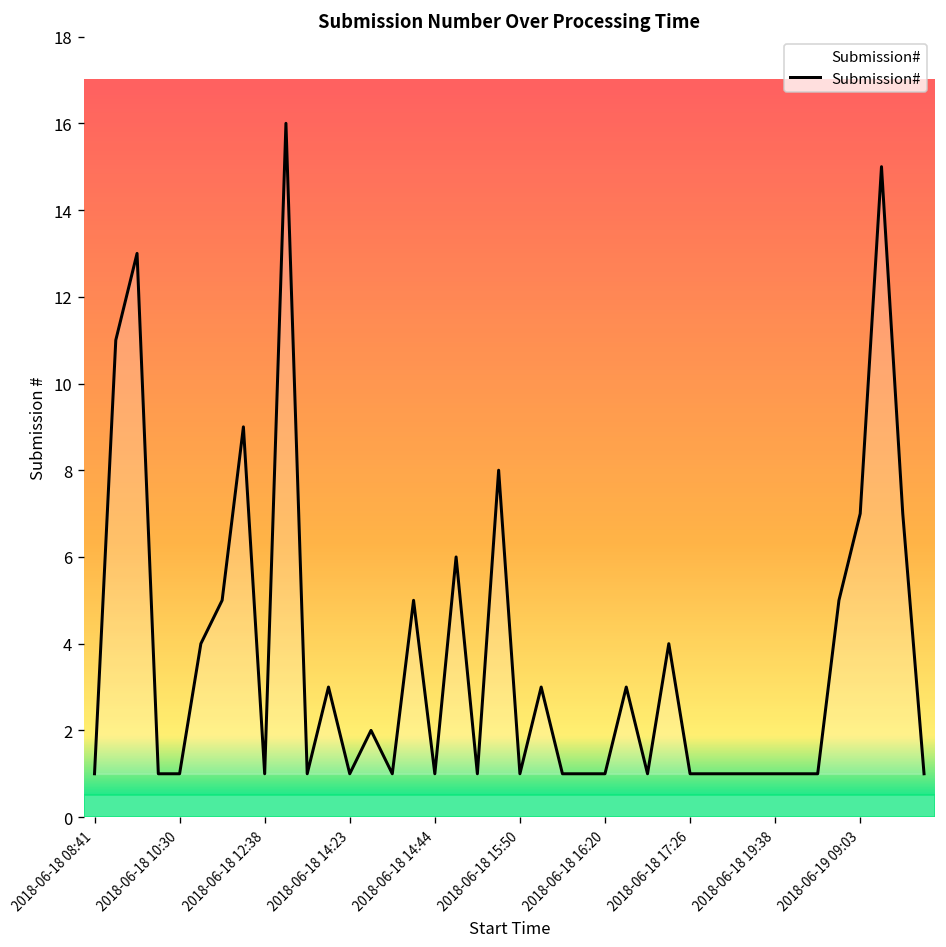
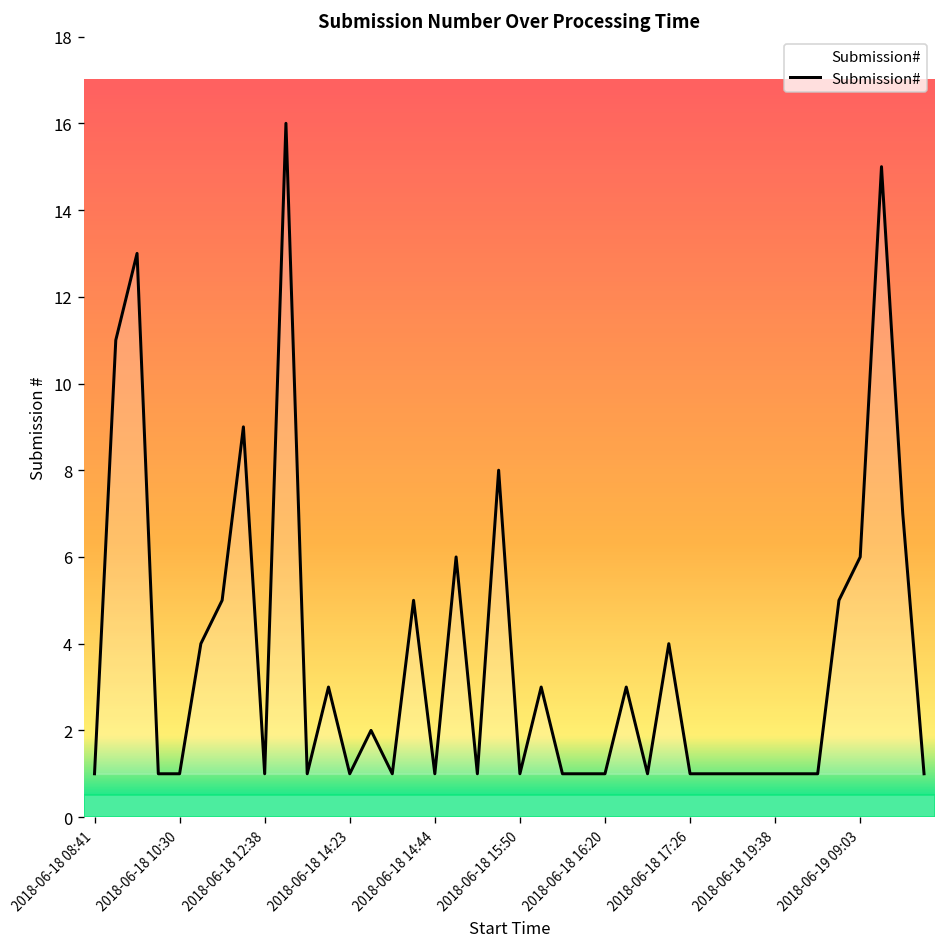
  {
    "2018-06-18 08:41": 1,
    "2018-06-18 10:30": 1,
    "2018-06-18 12:38": 1,
    "2018-06-18 14:23": 1,
    "2018-06-18 14:44": 1,
    "2018-06-18 15:50": 1,
    "2018-06-18 16:20": 1,
    "2018-06-18 17:26": 1,
    "2018-06-18 19:38": 1,
-   "2018-06-19 09:03": 7
+   "2018-06-19 09:03": 6
  }
